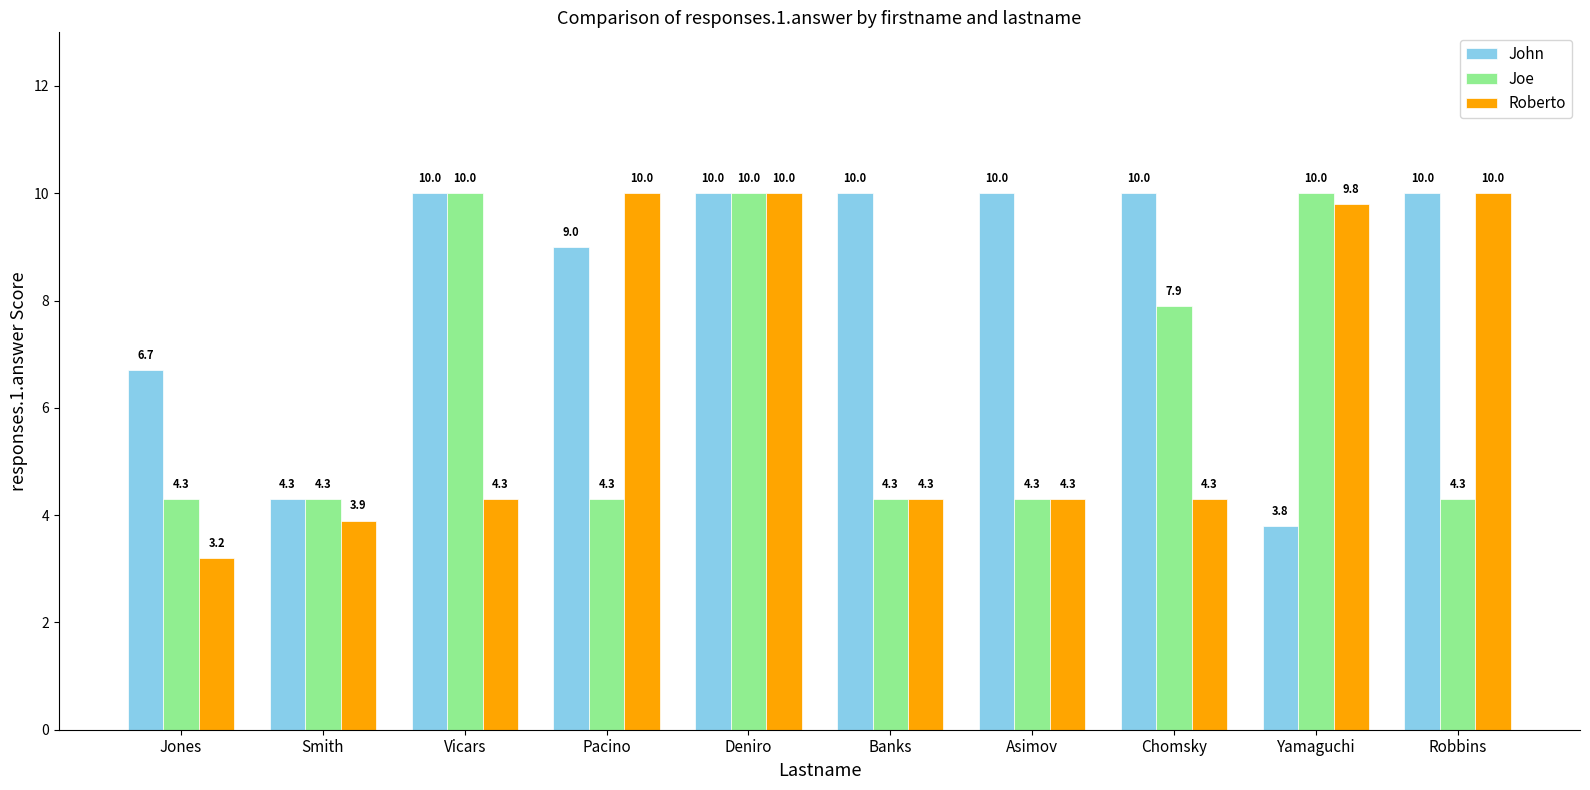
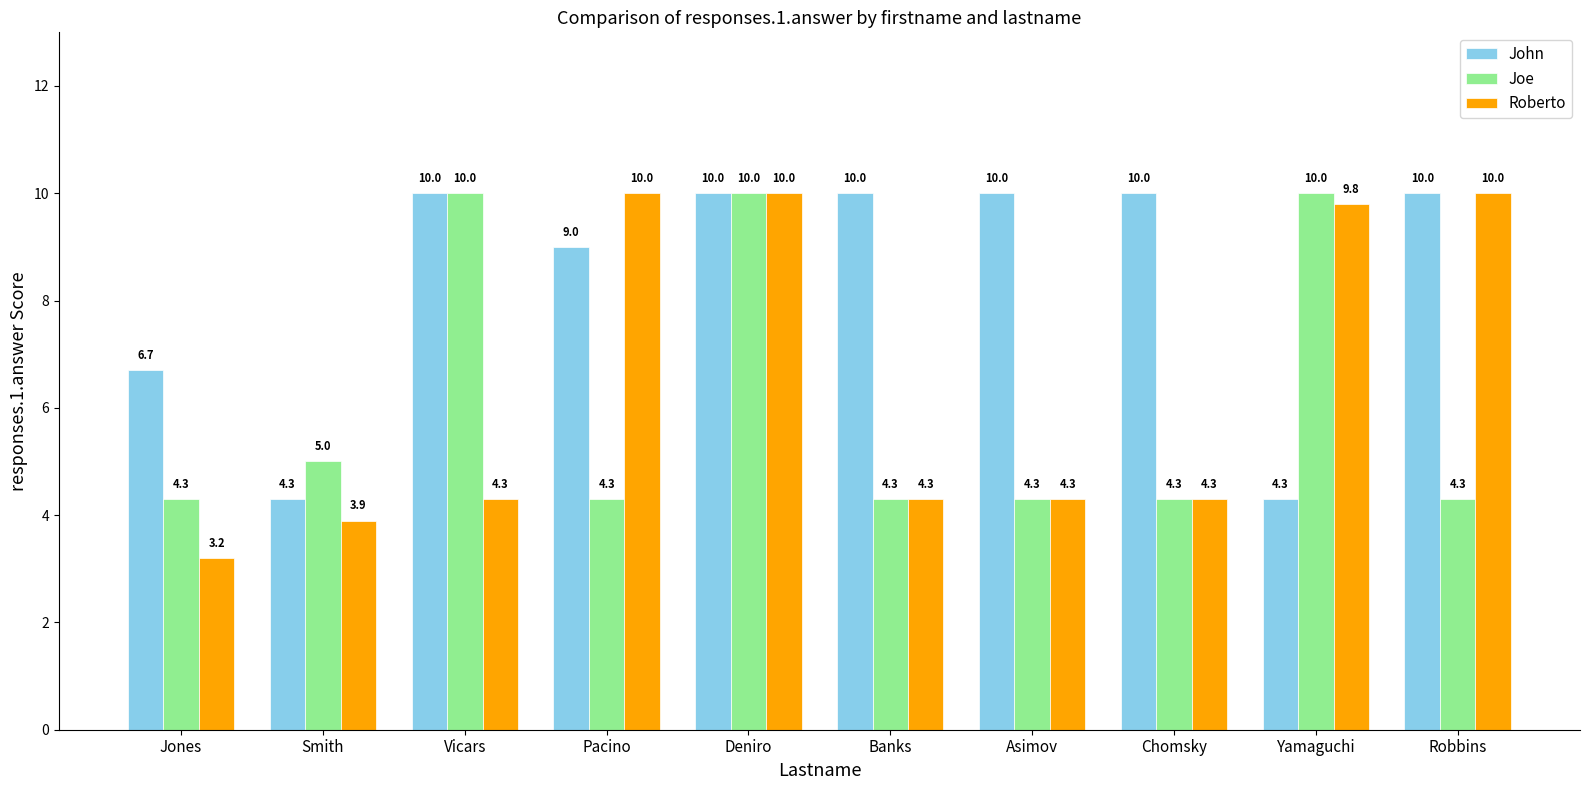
  {
    "John": {
      "Jones": 6.7,
      "Smith": 4.3,
      "Vicars": 10.0,
      "Pacino": 9.0,
      "Deniro": 10.0,
      "Banks": 10.0,
      "Asimov": 10.0,
      "Chomsky": 10.0,
-     "Yamaguchi": 3.8,
+     "Yamaguchi": 4.3,
      "Robbins": 10.0
    },
    "Joe": {
      "Jones": 4.3,
-     "Smith": 4.3,
+     "Smith": 5.0,
      "Vicars": 10.0,
      "Pacino": 4.3,
      "Deniro": 10.0,
      "Banks": 4.3,
      "Asimov": 4.3,
-     "Chomsky": 7.9,
+     "Chomsky": 4.3,
      "Yamaguchi": 10.0,
      "Robbins": 4.3
    },
    "Roberto": {
      "Jones": 3.2,
      "Smith": 3.9,
      "Vicars": 4.3,
      "Pacino": 10.0,
      "Deniro": 10.0,
      "Banks": 4.3,
      "Asimov": 4.3,
      "Chomsky": 4.3,
      "Yamaguchi": 9.8,
      "Robbins": 10.0
    }
  }
